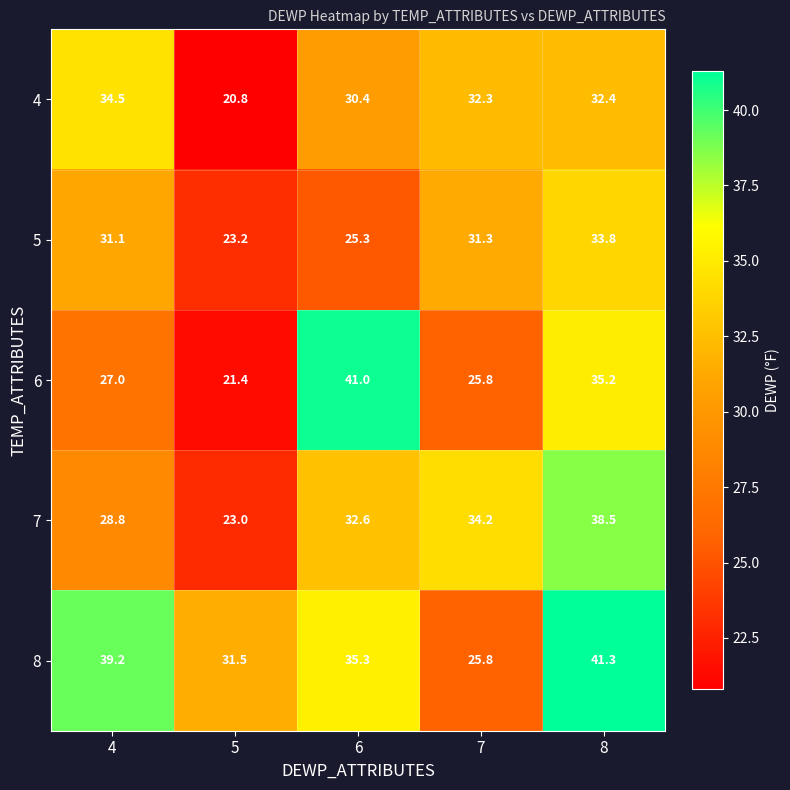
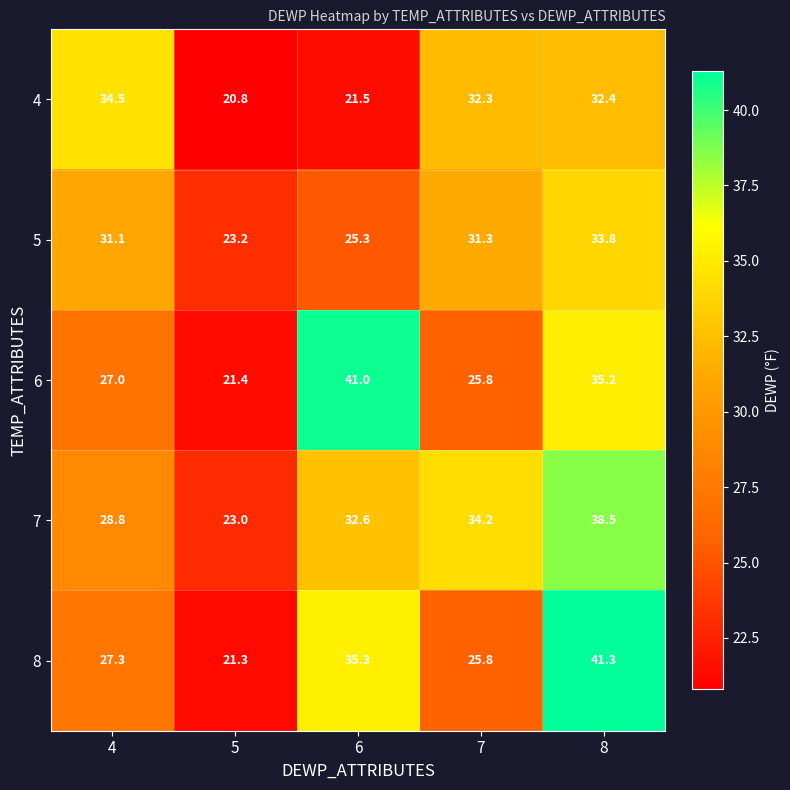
  {
    "4": {
      "4": 34.5,
      "5": 20.8,
-     "6": 30.4,
+     "6": 21.5,
      "7": 32.3,
      "8": 32.4
    },
    "5": {
      "4": 31.1,
      "5": 23.2,
      "6": 25.3,
      "7": 31.3,
      "8": 33.8
    },
    "6": {
      "4": 27.0,
      "5": 21.4,
      "6": 41.0,
      "7": 25.8,
      "8": 35.2
    },
    "7": {
      "4": 28.8,
      "5": 23.0,
      "6": 32.6,
      "7": 34.2,
      "8": 38.5
    },
    "8": {
-     "4": 39.2,
-     "5": 31.5,
+     "4": 27.3,
+     "5": 21.3,
      "6": 35.3,
      "7": 25.8,
      "8": 41.3
    }
  }
